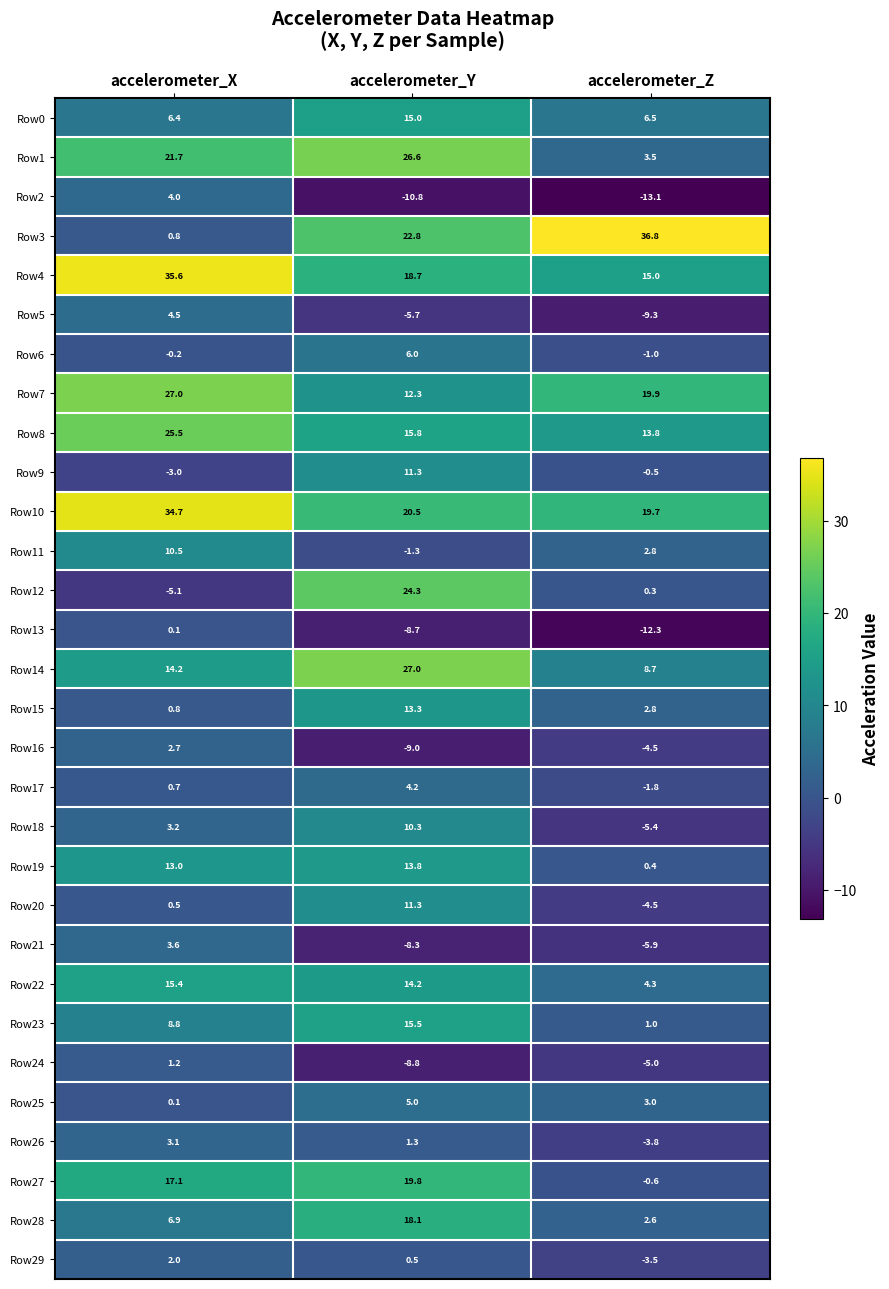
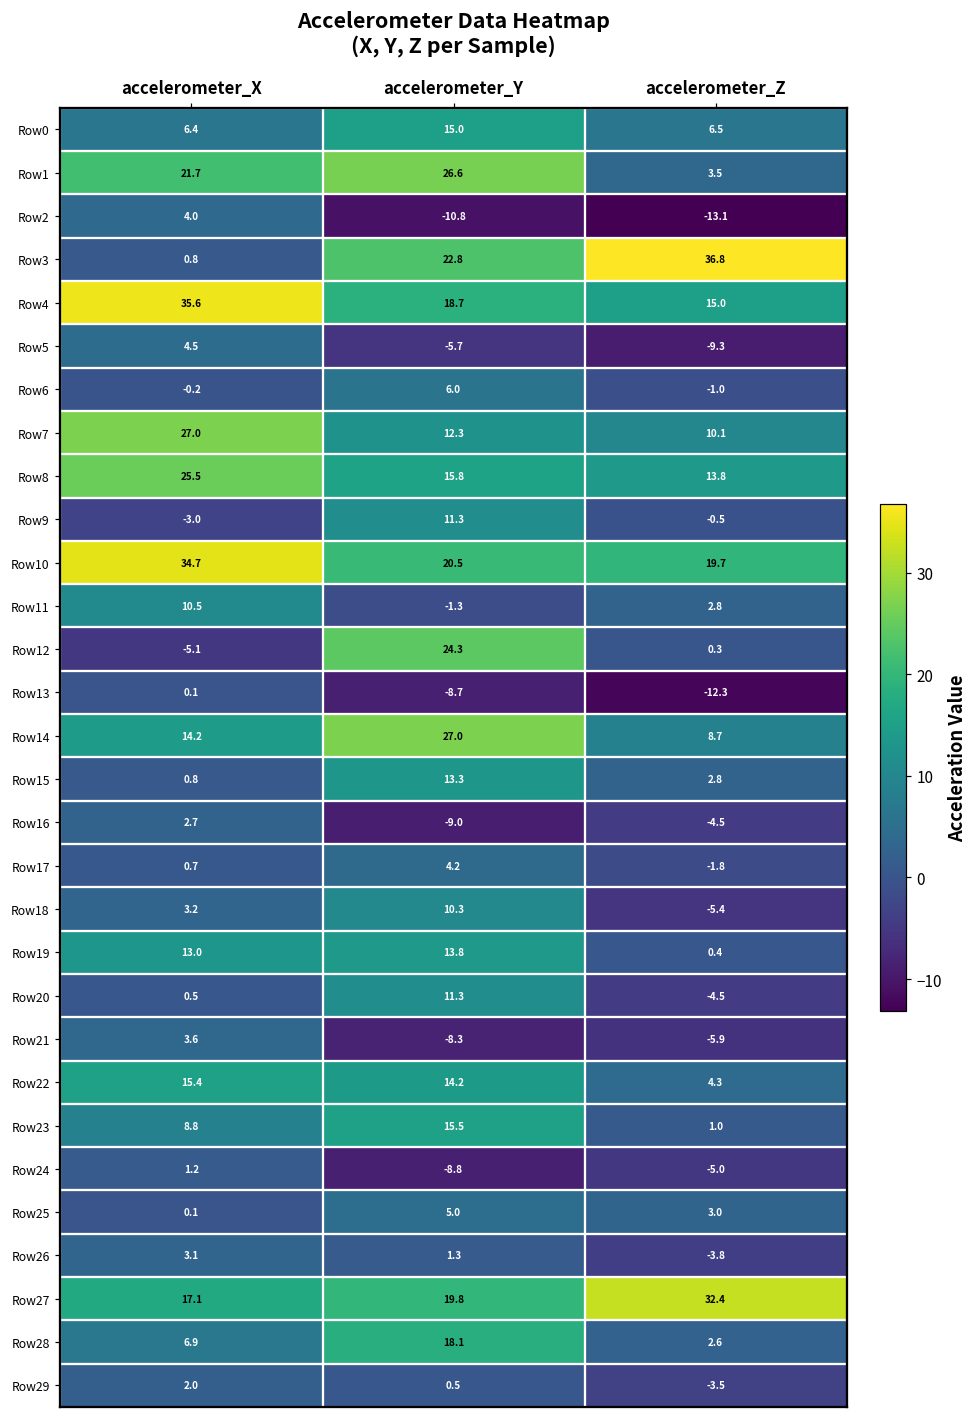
  {
    "Row0": {
      "accelerometer_X": 6.4,
      "accelerometer_Y": 15.0,
      "accelerometer_Z": 6.5
    },
    "Row1": {
      "accelerometer_X": 21.7,
      "accelerometer_Y": 26.6,
      "accelerometer_Z": 3.5
    },
    "Row2": {
      "accelerometer_X": 4.0,
      "accelerometer_Y": -10.8,
      "accelerometer_Z": -13.1
    },
    "Row3": {
      "accelerometer_X": 0.8,
      "accelerometer_Y": 22.8,
      "accelerometer_Z": 36.8
    },
    "Row4": {
      "accelerometer_X": 35.6,
      "accelerometer_Y": 18.7,
      "accelerometer_Z": 15.0
    },
    "Row5": {
      "accelerometer_X": 4.5,
      "accelerometer_Y": -5.7,
      "accelerometer_Z": -9.3
    },
    "Row6": {
      "accelerometer_X": -0.2,
      "accelerometer_Y": 6.0,
      "accelerometer_Z": -1.0
    },
    "Row7": {
      "accelerometer_X": 27.0,
      "accelerometer_Y": 12.3,
-     "accelerometer_Z": 19.9
+     "accelerometer_Z": 10.1
    },
    "Row8": {
      "accelerometer_X": 25.5,
      "accelerometer_Y": 15.8,
      "accelerometer_Z": 13.8
    },
    "Row9": {
      "accelerometer_X": -3.0,
      "accelerometer_Y": 11.3,
      "accelerometer_Z": -0.5
    },
    "Row10": {
      "accelerometer_X": 34.7,
      "accelerometer_Y": 20.5,
      "accelerometer_Z": 19.7
    },
    "Row11": {
      "accelerometer_X": 10.5,
      "accelerometer_Y": -1.3,
      "accelerometer_Z": 2.8
    },
    "Row12": {
      "accelerometer_X": -5.1,
      "accelerometer_Y": 24.3,
      "accelerometer_Z": 0.3
    },
    "Row13": {
      "accelerometer_X": 0.1,
      "accelerometer_Y": -8.7,
      "accelerometer_Z": -12.3
    },
    "Row14": {
      "accelerometer_X": 14.2,
      "accelerometer_Y": 27.0,
      "accelerometer_Z": 8.7
    },
    "Row15": {
      "accelerometer_X": 0.8,
      "accelerometer_Y": 13.3,
      "accelerometer_Z": 2.8
    },
    "Row16": {
      "accelerometer_X": 2.7,
      "accelerometer_Y": -9.0,
      "accelerometer_Z": -4.5
    },
    "Row17": {
      "accelerometer_X": 0.7,
      "accelerometer_Y": 4.2,
      "accelerometer_Z": -1.8
    },
    "Row18": {
      "accelerometer_X": 3.2,
      "accelerometer_Y": 10.3,
      "accelerometer_Z": -5.4
    },
    "Row19": {
      "accelerometer_X": 13.0,
      "accelerometer_Y": 13.8,
      "accelerometer_Z": 0.4
    },
    "Row20": {
      "accelerometer_X": 0.5,
      "accelerometer_Y": 11.3,
      "accelerometer_Z": -4.5
    },
    "Row21": {
      "accelerometer_X": 3.6,
      "accelerometer_Y": -8.3,
      "accelerometer_Z": -5.9
    },
    "Row22": {
      "accelerometer_X": 15.4,
      "accelerometer_Y": 14.2,
      "accelerometer_Z": 4.3
    },
    "Row23": {
      "accelerometer_X": 8.8,
      "accelerometer_Y": 15.5,
      "accelerometer_Z": 1.0
    },
    "Row24": {
      "accelerometer_X": 1.2,
      "accelerometer_Y": -8.8,
      "accelerometer_Z": -5.0
    },
    "Row25": {
      "accelerometer_X": 0.1,
      "accelerometer_Y": 5.0,
      "accelerometer_Z": 3.0
    },
    "Row26": {
      "accelerometer_X": 3.1,
      "accelerometer_Y": 1.3,
      "accelerometer_Z": -3.8
    },
    "Row27": {
      "accelerometer_X": 17.1,
      "accelerometer_Y": 19.8,
-     "accelerometer_Z": -0.6
+     "accelerometer_Z": 32.4
    },
    "Row28": {
      "accelerometer_X": 6.9,
      "accelerometer_Y": 18.1,
      "accelerometer_Z": 2.6
    },
    "Row29": {
      "accelerometer_X": 2.0,
      "accelerometer_Y": 0.5,
      "accelerometer_Z": -3.5
    }
  }
